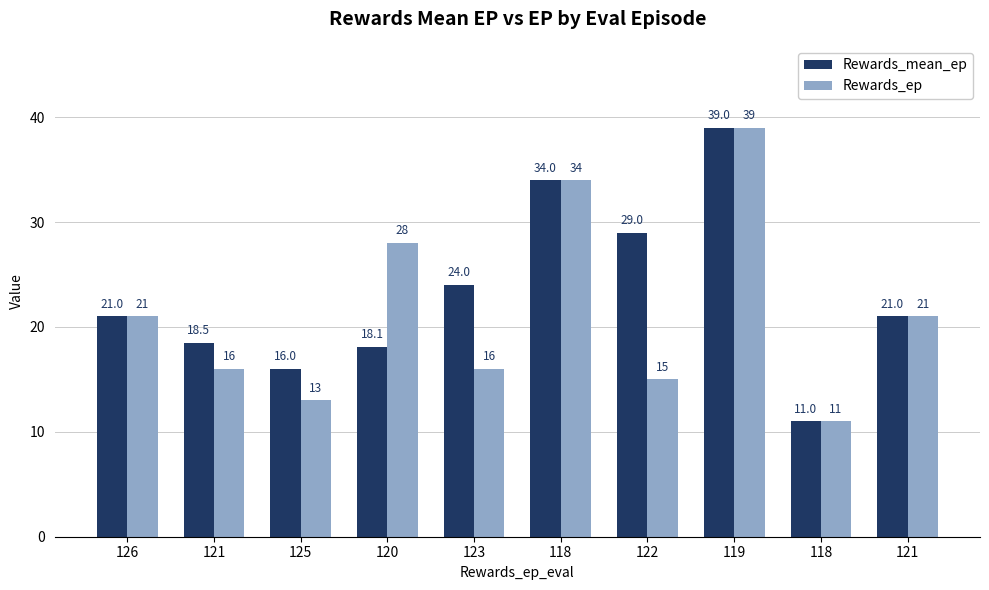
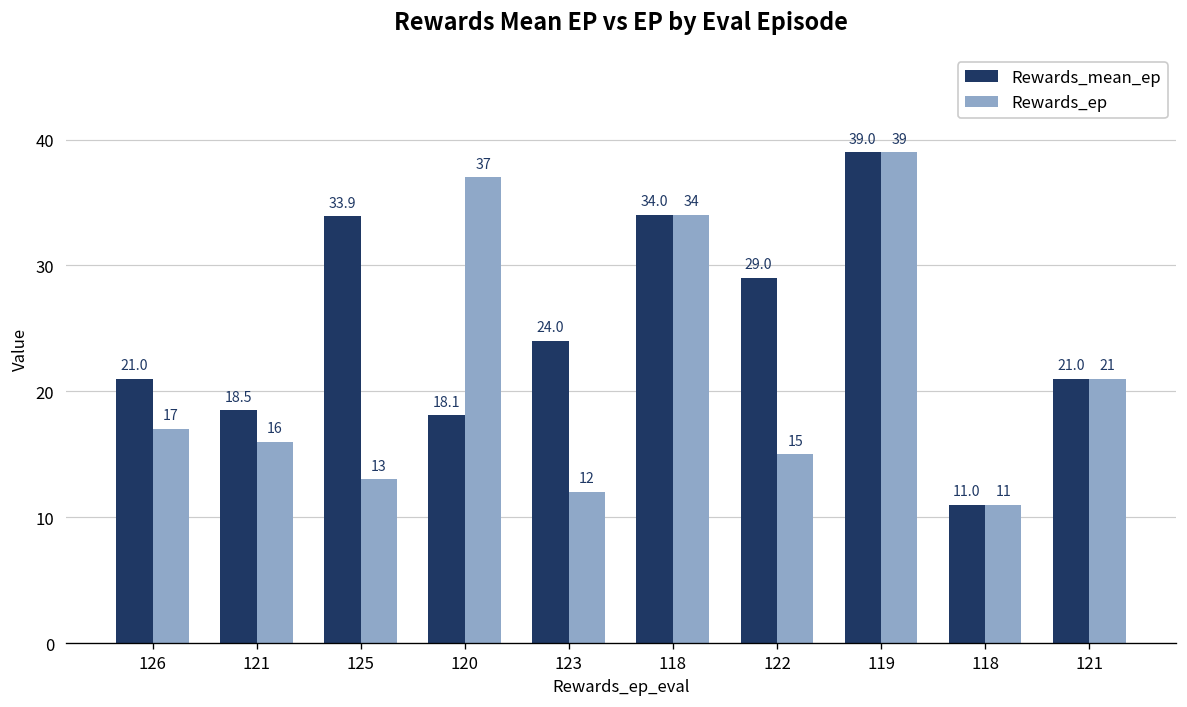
  {
    "Rewards_mean_ep": {
      "126": 21.0,
-     "125": 16.0,
+     "125": 33.9,
      "120": 18.1,
      "123": 24.0,
      "122": 29.0,
      "119": 39.0
    },
    "Rewards_ep": {
-     "126": 21,
+     "126": 17,
      "125": 13,
-     "120": 28,
-     "123": 16,
+     "120": 37,
+     "123": 12,
      "122": 15,
      "119": 39
    }
  }
